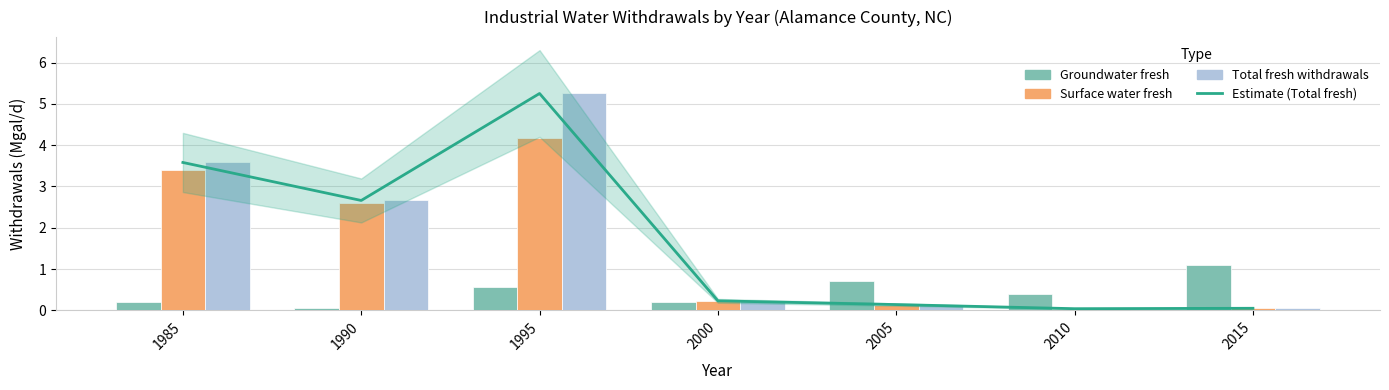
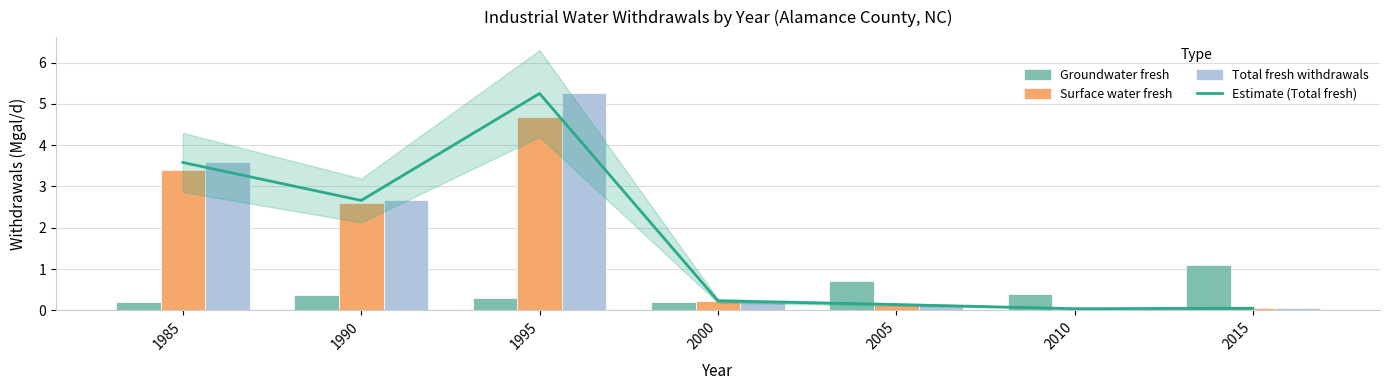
  {
    "Groundwater fresh": {
      "1985": 0.2,
-     "1990": 0.1,
-     "1995": 0.6,
+     "1990": 0.4,
+     "1995": 0.3,
      "2000": 0.2,
      "2005": 0.7,
      "2010": 0.4,
      "2015": 1.1
    },
    "Surface water fresh": {
      "1985": 3.4,
      "1990": 2.6,
-     "1995": 4.2,
+     "1995": 4.7,
      "2000": 0.2,
      "2005": 0.1
    },
    "Total fresh withdrawals": {
      "1985": 3.6,
      "1990": 2.7,
      "1995": 5.3,
      "2000": 0.2,
      "2005": 0.1
    }
  }
